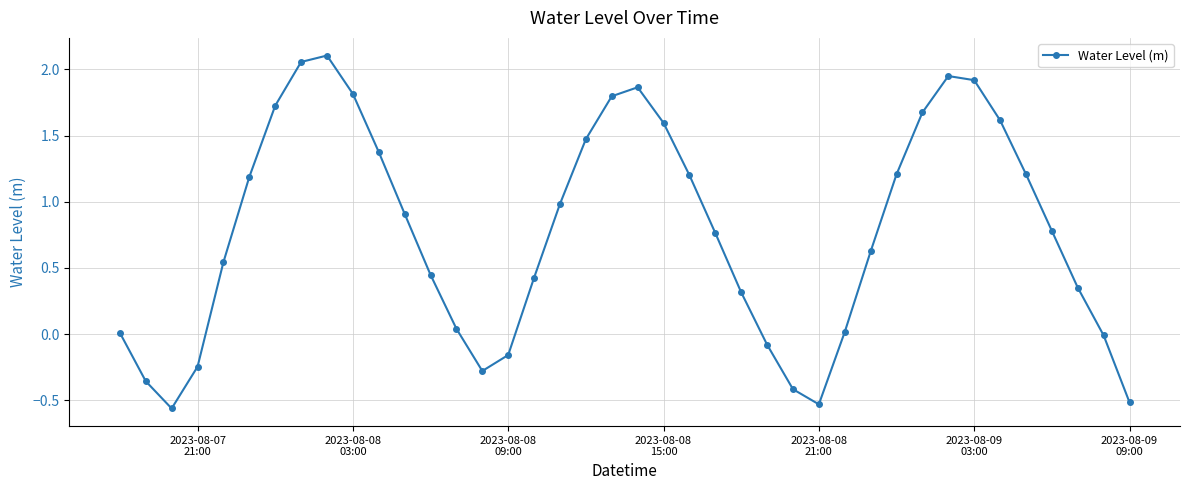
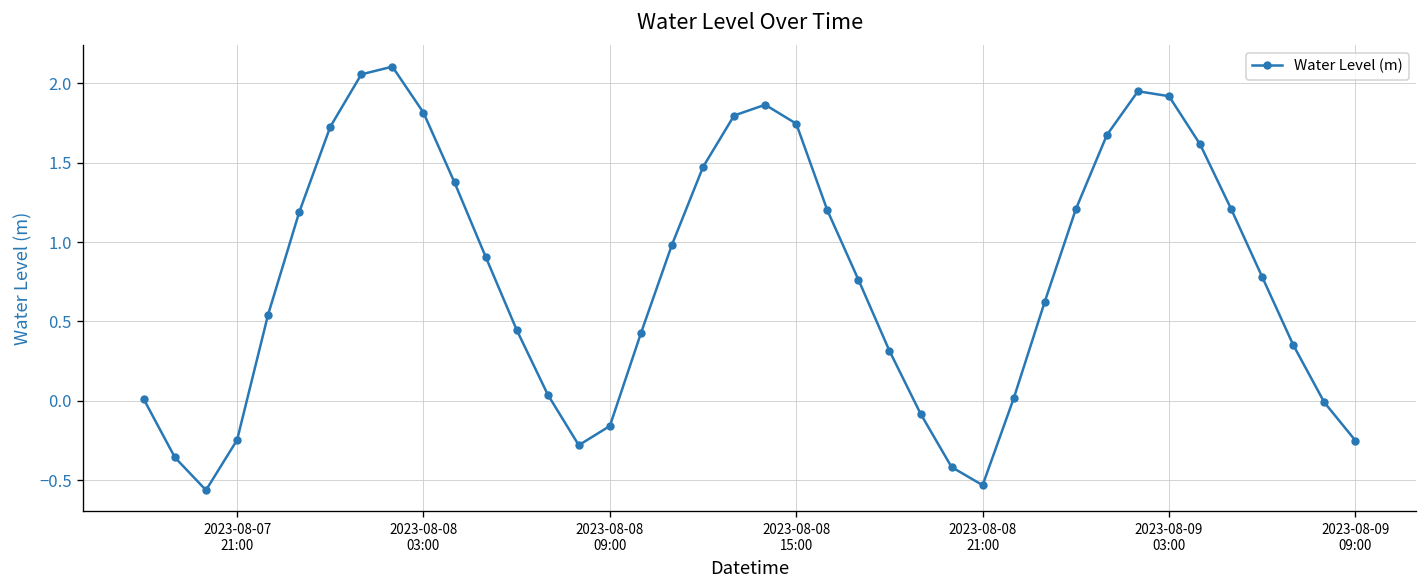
  {
    "2023-08-07 21:00": -0.25,
    "2023-08-08 03:00": 1.82,
    "2023-08-08 09:00": -0.16,
-   "2023-08-08 15:00": 1.60,
+   "2023-08-08 15:00": 1.75,
    "2023-08-08 21:00": -0.53,
    "2023-08-09 03:00": 1.92,
-   "2023-08-09 09:00": -0.52
+   "2023-08-09 09:00": -0.25
  }
